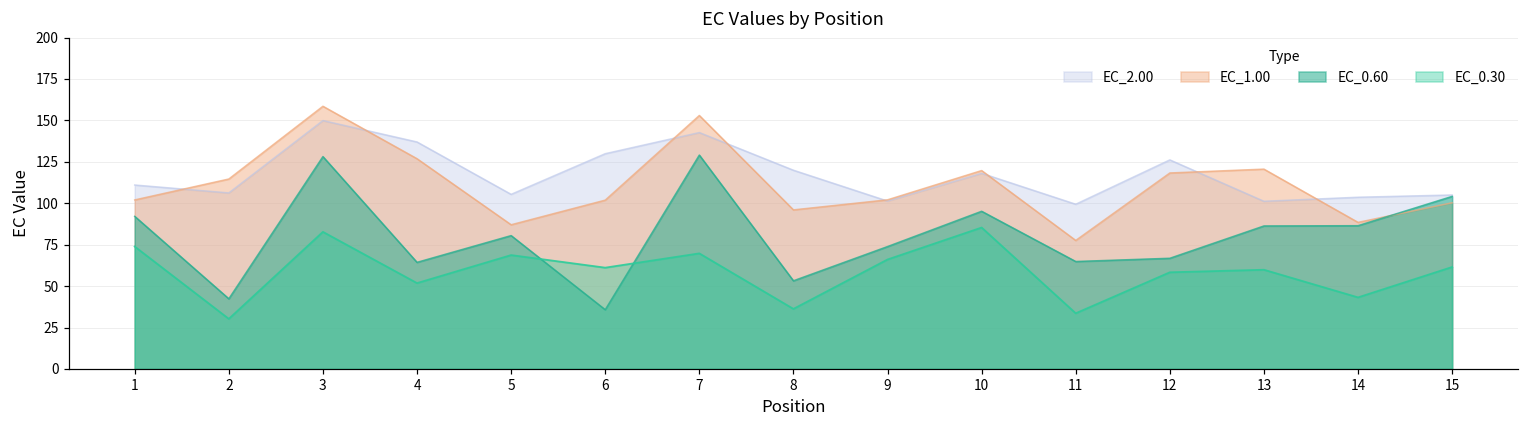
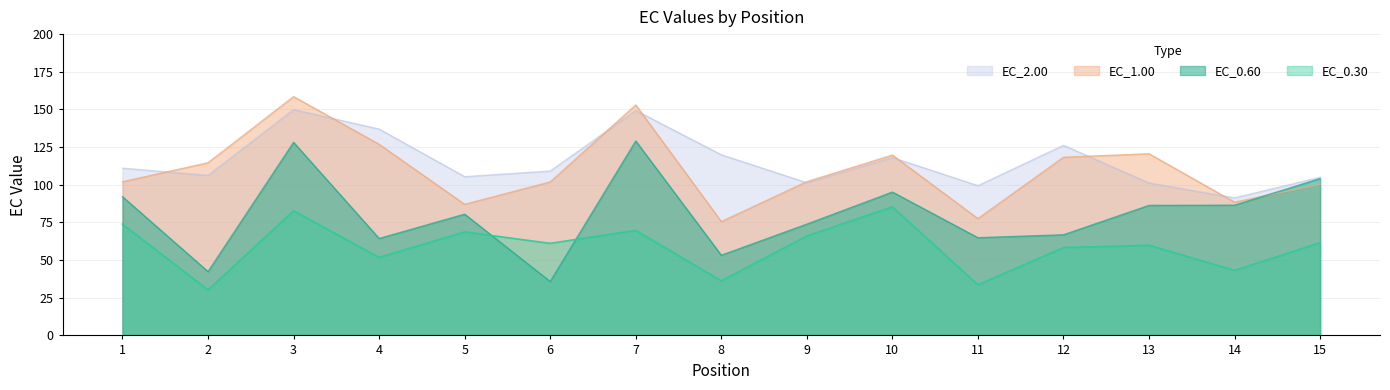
  {
    "EC_2.00": {
      "1": 111,
      "2": 106,
      "3": 150,
      "4": 137,
      "5": 105,
-     "6": 130,
-     "7": 143,
+     "6": 109,
+     "7": 149,
      "8": 120,
      "11": 99,
      "12": 126,
      "13": 101,
-     "14": 104
+     "14": 91
    },
    "EC_1.00": {
      "1": 102,
      "2": 115,
      "3": 159,
      "4": 127,
      "5": 87,
      "6": 102,
      "7": 153,
-     "8": 96,
+     "8": 76,
      "11": 78,
      "12": 118,
      "13": 121,
      "14": 88,
      "15": 100
    }
  }
